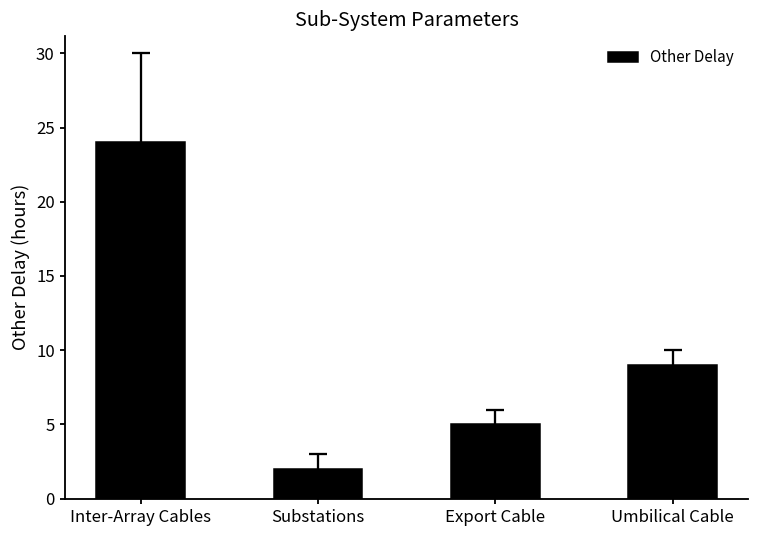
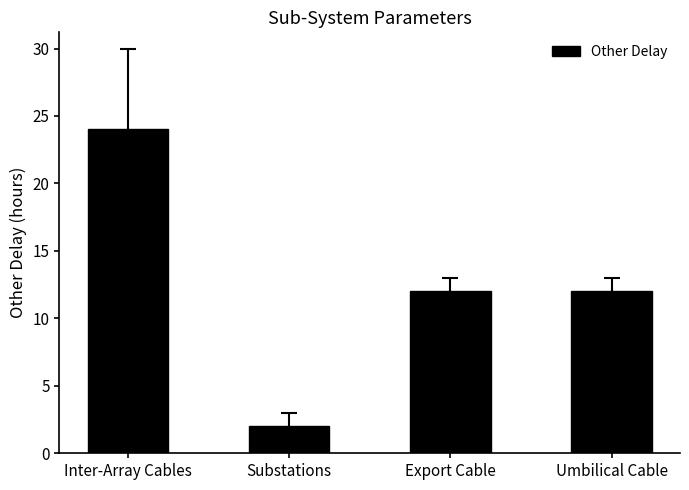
  {
    "Other Delay": {
      "Inter-Array Cables": 24,
      "Substations": 2,
-     "Export Cable": 5,
-     "Umbilical Cable": 9
+     "Export Cable": 12,
+     "Umbilical Cable": 12
    }
  }
